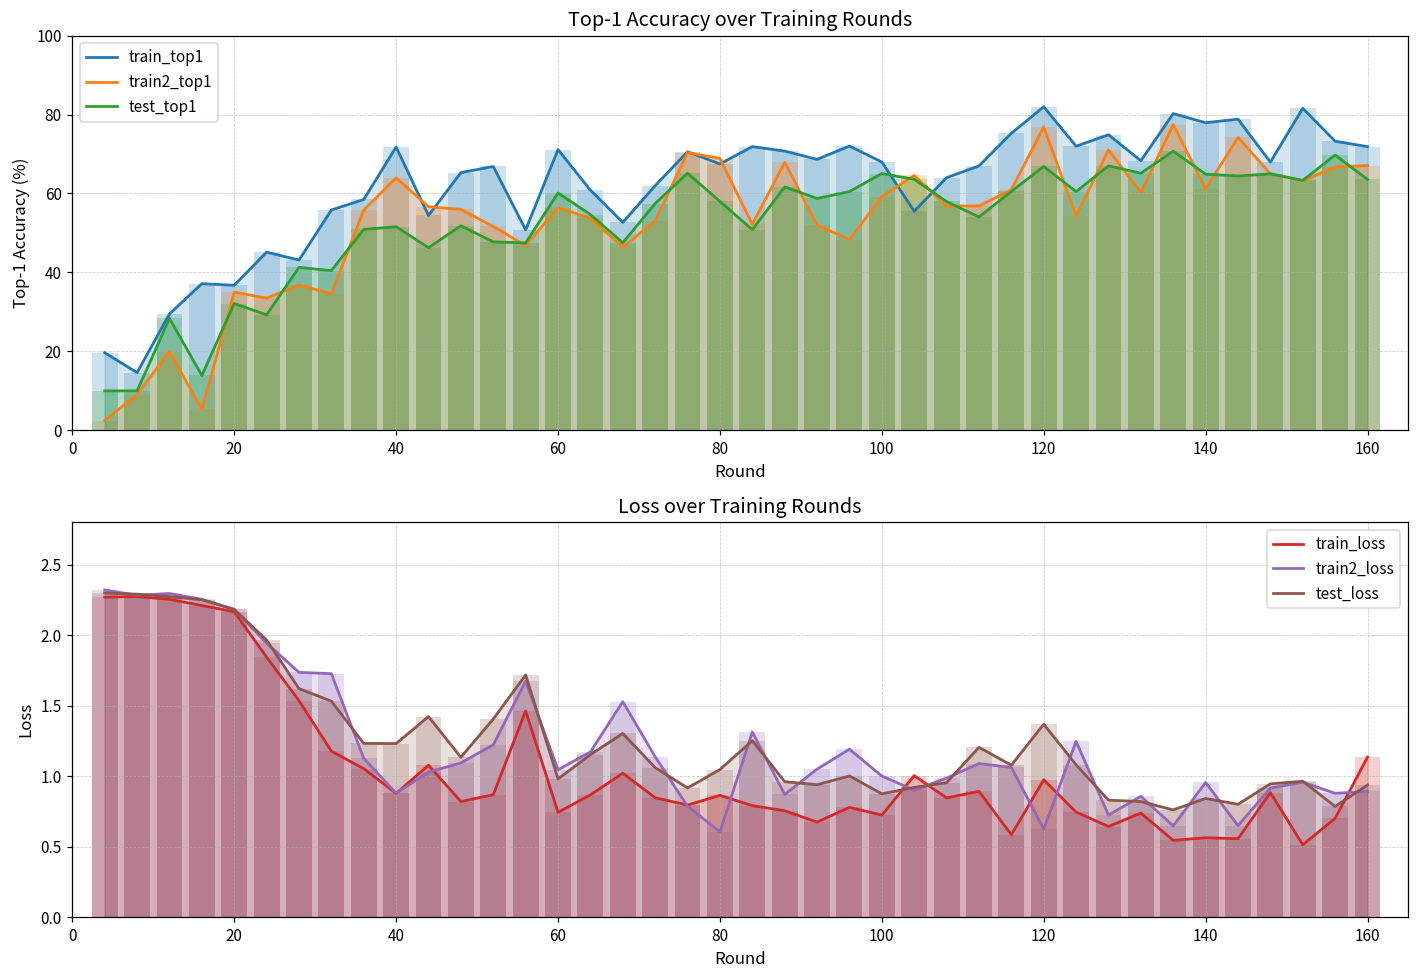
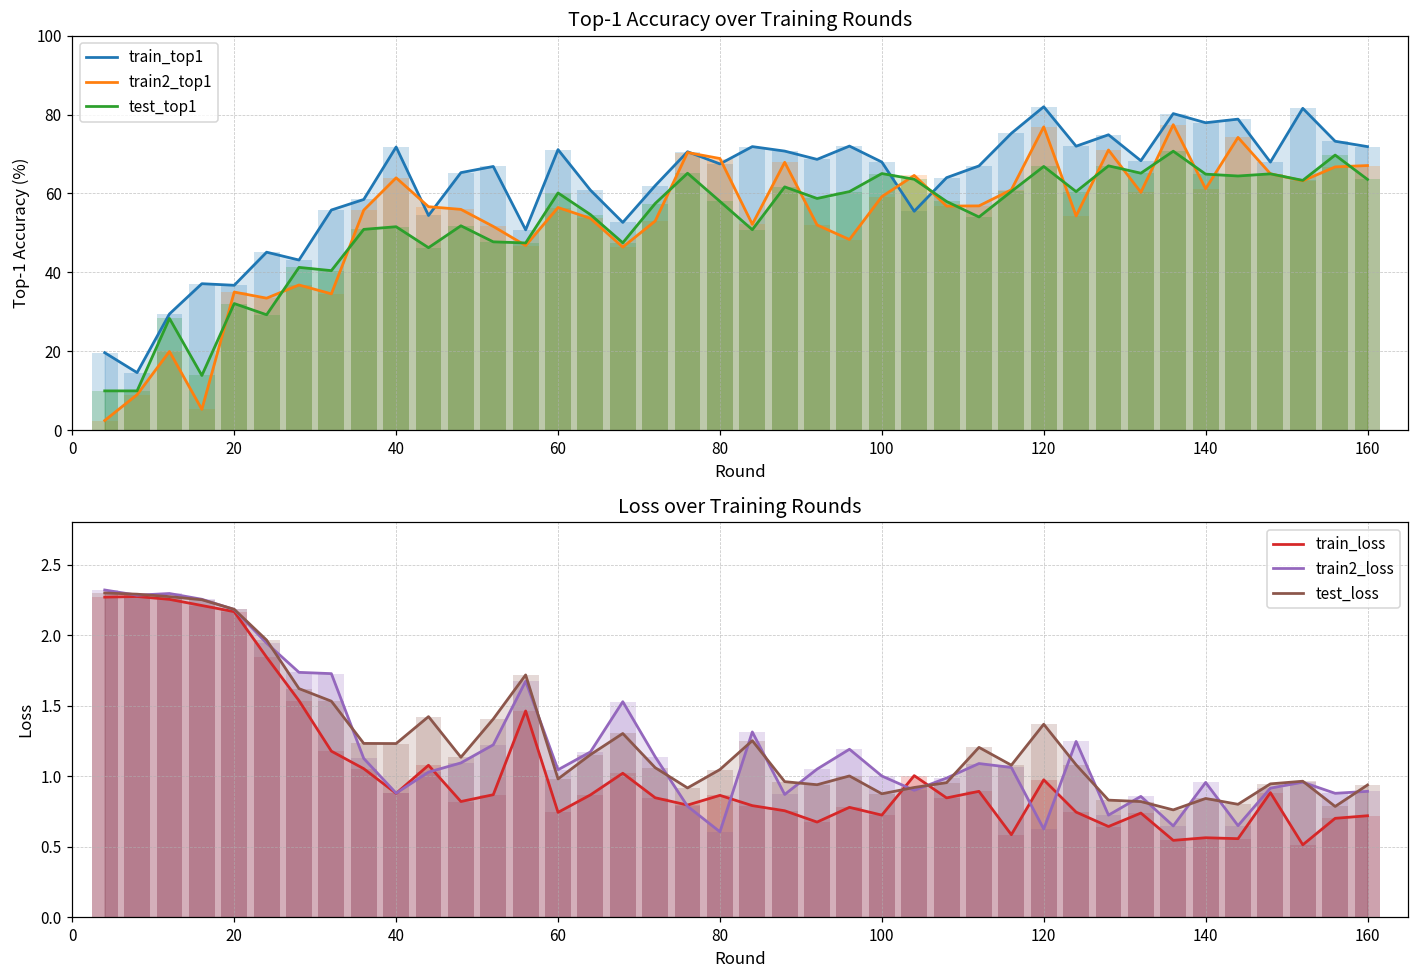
  {
    "Top-1 Accuracy over Training Rounds": {
      "train_top1": {
        "20": 37,
        "40": 72,
        "60": 71,
        "80": 67,
        "100": 68,
        "120": 82,
        "140": 78,
        "160": 72
      },
      "train2_top1": {
        "20": 35,
        "40": 64,
        "60": 56,
        "80": 69,
        "100": 59,
        "120": 77,
        "140": 61,
        "160": 67
      },
      "test_top1": {
        "20": 32,
        "40": 52,
        "60": 60,
        "80": 58,
        "100": 65,
        "120": 67,
        "140": 65,
        "160": 64
      }
    },
    "Loss over Training Rounds": {
      "train_loss": {
        "60": 0.74,
        "80": 0.86,
        "100": 0.72,
        "120": 0.97,
        "140": 0.56,
-       "160": 1.13
+       "160": 0.72
      },
      "train2_loss": {
        "20": 2.18,
        "60": 1.05,
        "80": 0.61,
        "100": 1.00,
        "120": 0.62,
        "140": 0.96,
        "160": 0.89
      },
      "test_loss": {
        "20": 2.18,
        "40": 1.23,
        "60": 0.98,
        "80": 1.05,
        "100": 0.87,
        "120": 1.37,
        "140": 0.84,
        "160": 0.94
      }
    }
  }
